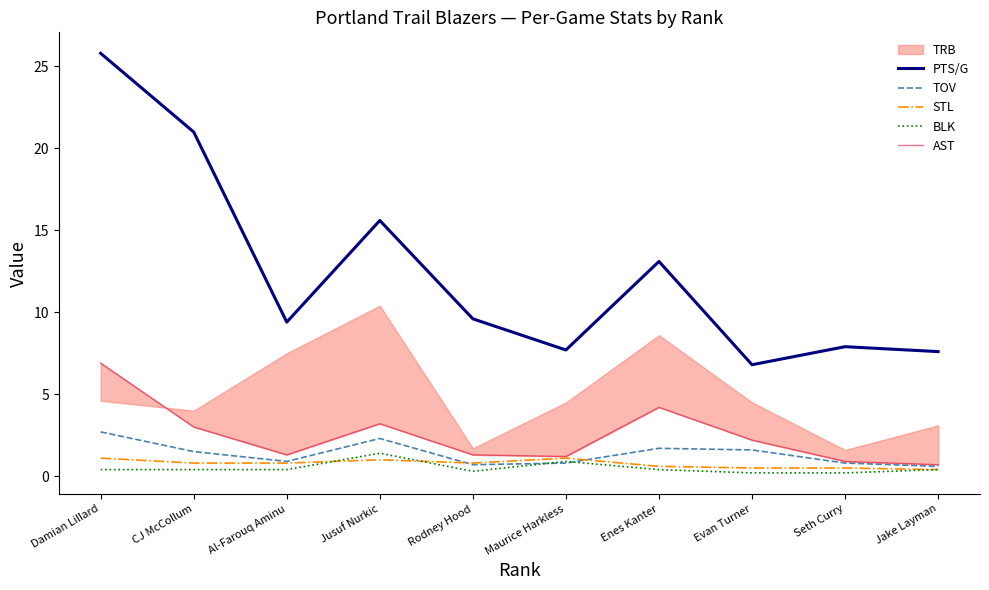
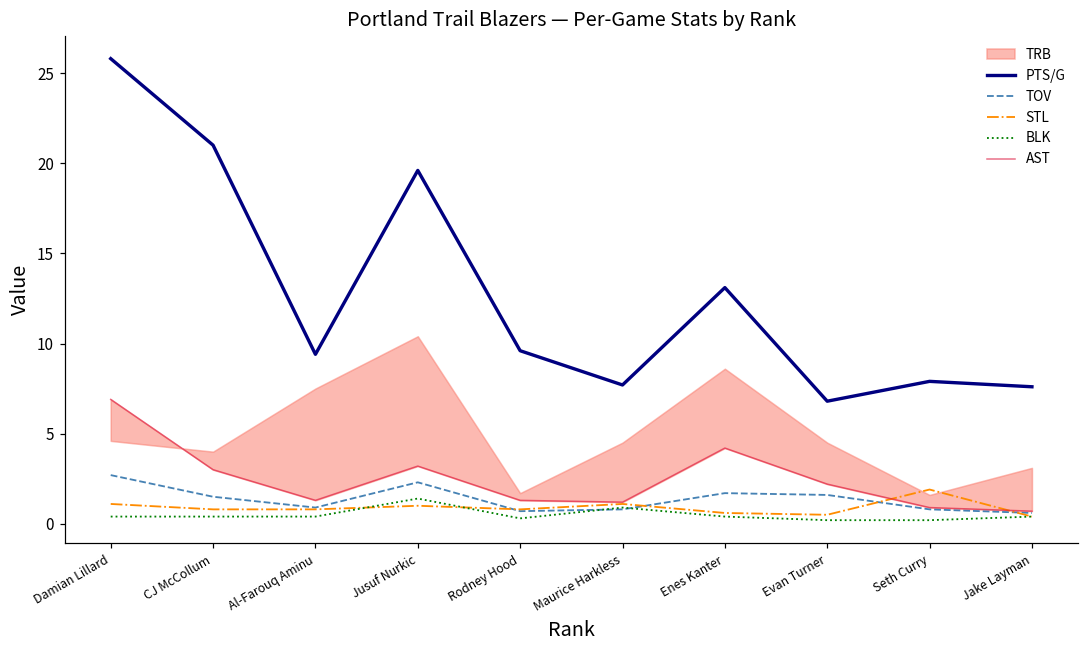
  {
    "PTS/G": {
      "Damian Lillard": 25.8,
      "CJ McCollum": 21.0,
      "Al-Farouq Aminu": 9.4,
-     "Jusuf Nurkic": 15.6,
+     "Jusuf Nurkic": 19.6,
      "Rodney Hood": 9.6,
      "Maurice Harkless": 7.7,
      "Enes Kanter": 13.1,
      "Evan Turner": 6.8,
      "Seth Curry": 7.9,
      "Jake Layman": 7.6
    },
    "TOV": {
      "Damian Lillard": 2.7,
      "CJ McCollum": 1.5,
      "Jusuf Nurkic": 2.3,
      "Enes Kanter": 1.7,
      "Evan Turner": 1.6
    },
    "STL": {
      "Damian Lillard": 1.1,
      "CJ McCollum": 0.8,
      "Jusuf Nurkic": 1.0,
      "Enes Kanter": 0.6,
      "Evan Turner": 0.5,
-     "Seth Curry": 0.5
+     "Seth Curry": 1.9
    },
    "BLK": {
      "Damian Lillard": 0.4,
      "CJ McCollum": 0.4,
      "Al-Farouq Aminu": 0.4,
      "Jusuf Nurkic": 1.4,
      "Rodney Hood": 0.3,
      "Enes Kanter": 0.4,
      "Evan Turner": 0.2,
      "Seth Curry": 0.2
    },
    "AST": {
      "CJ McCollum": 3.0,
      "Al-Farouq Aminu": 1.3,
      "Jusuf Nurkic": 3.2,
      "Rodney Hood": 1.3,
      "Enes Kanter": 4.2,
      "Evan Turner": 2.2
    }
  }
